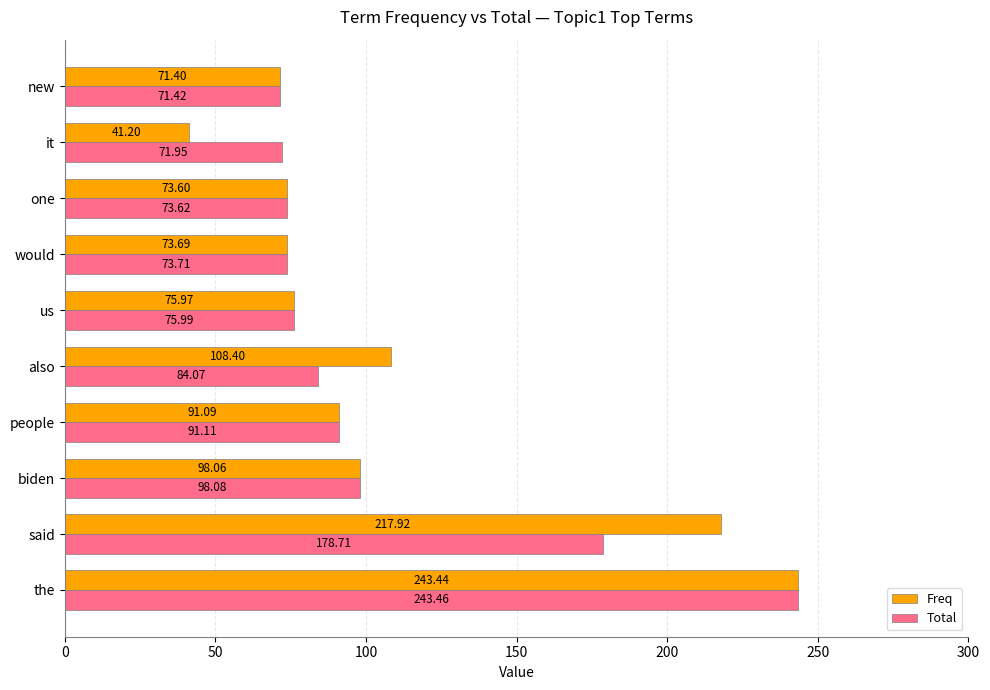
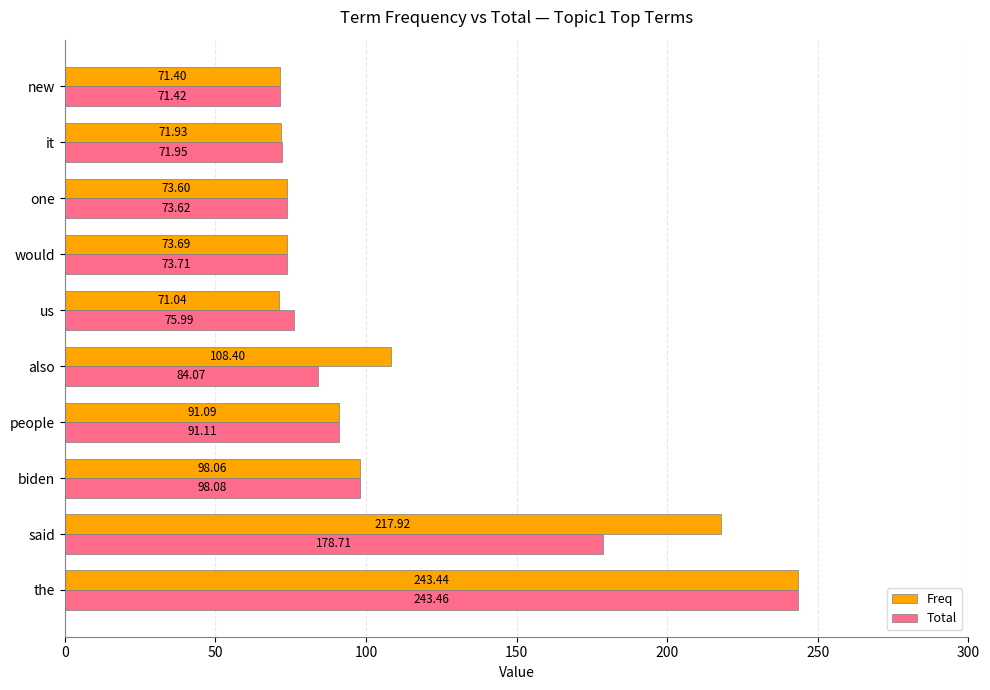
  {
    "Freq": {
      "new": 71.40,
-     "it": 41.20,
+     "it": 71.93,
      "one": 73.60,
      "would": 73.69,
-     "us": 75.97,
+     "us": 71.04,
      "also": 108.40,
      "people": 91.09,
      "biden": 98.06,
      "said": 217.92,
      "the": 243.44
    },
    "Total": {
      "new": 71.42,
      "it": 71.95,
      "one": 73.62,
      "would": 73.71,
      "us": 75.99,
      "also": 84.07,
      "people": 91.11,
      "biden": 98.08,
      "said": 178.71,
      "the": 243.46
    }
  }
